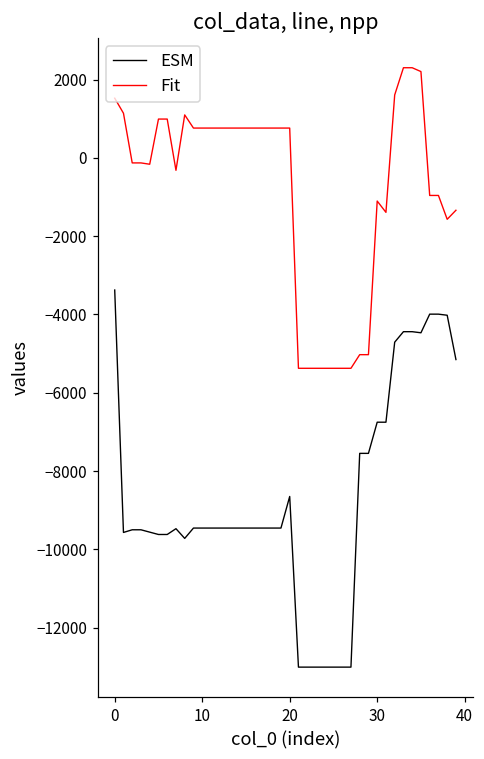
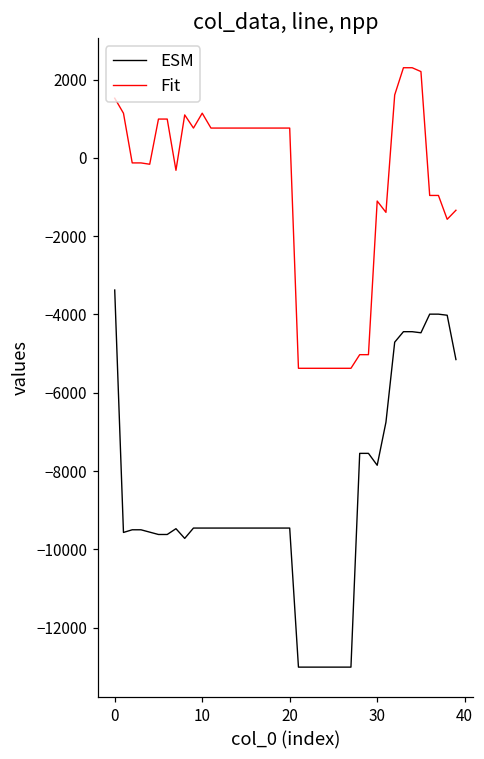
  {
    "ESM": {
      "0": -3400,
      "10": -9500,
-     "20": -8700,
-     "30": -6800
+     "20": -9500,
+     "30": -7900
    },
    "Fit": {
-     "10": 800,
+     "10": 1100,
      "20": 800,
      "30": -1100
    }
  }
